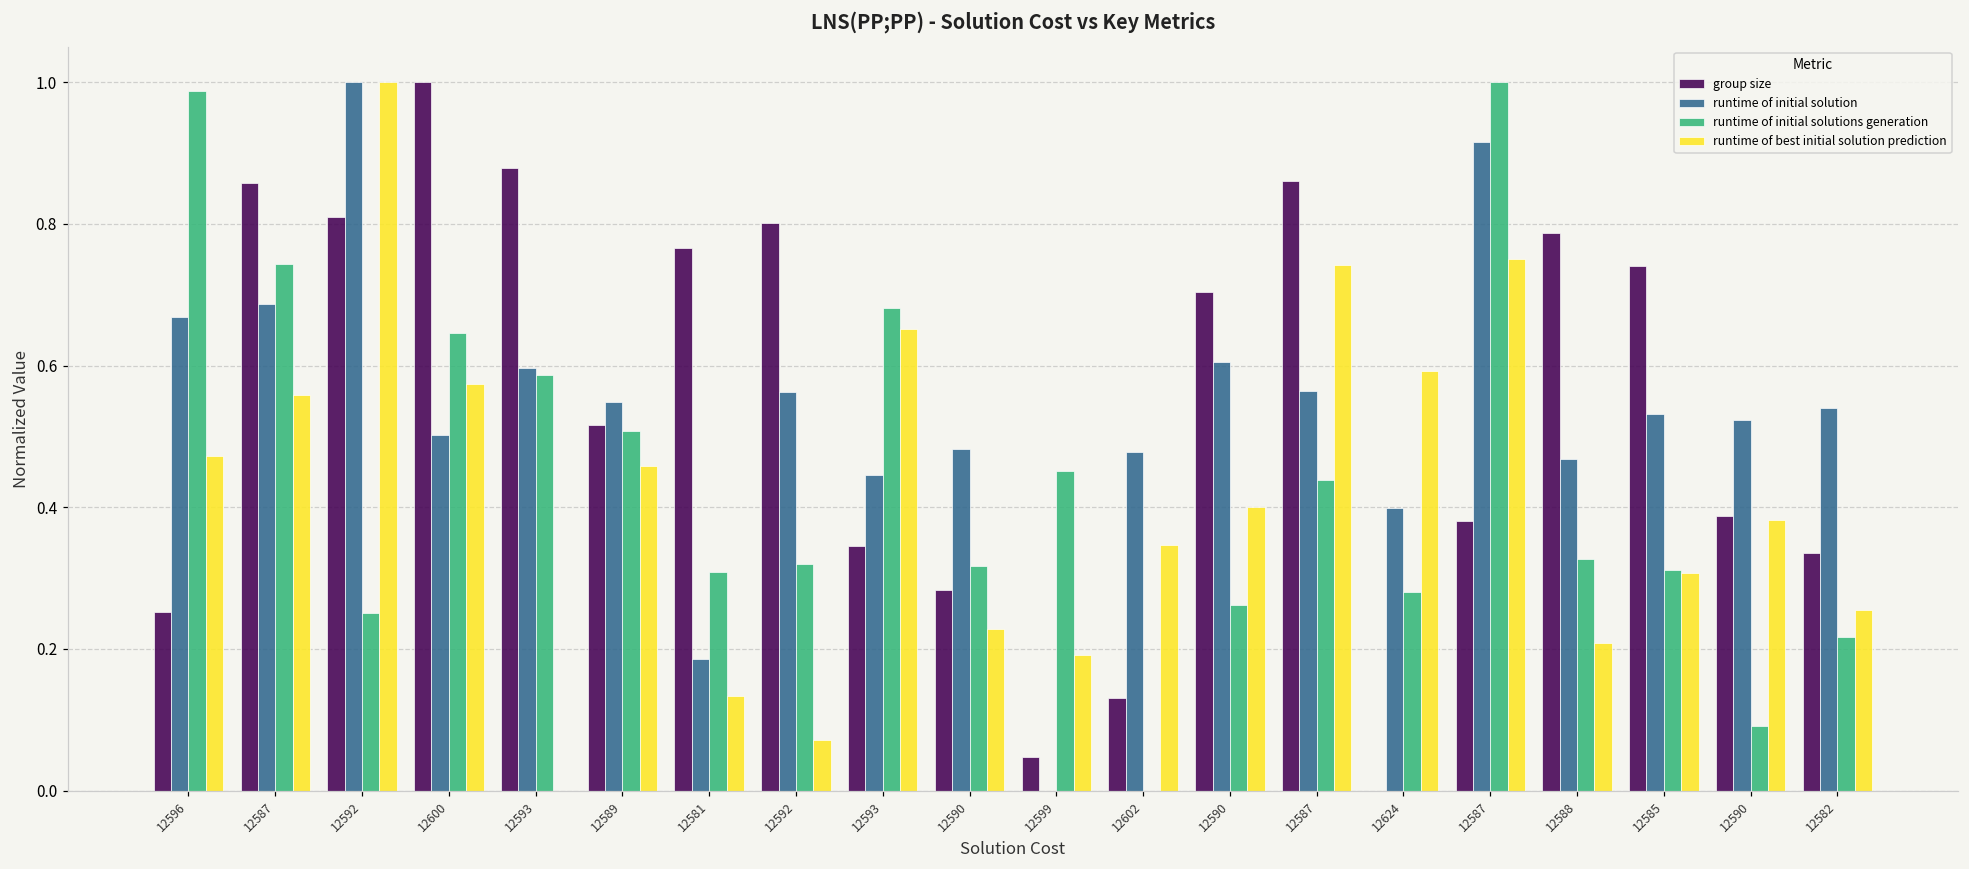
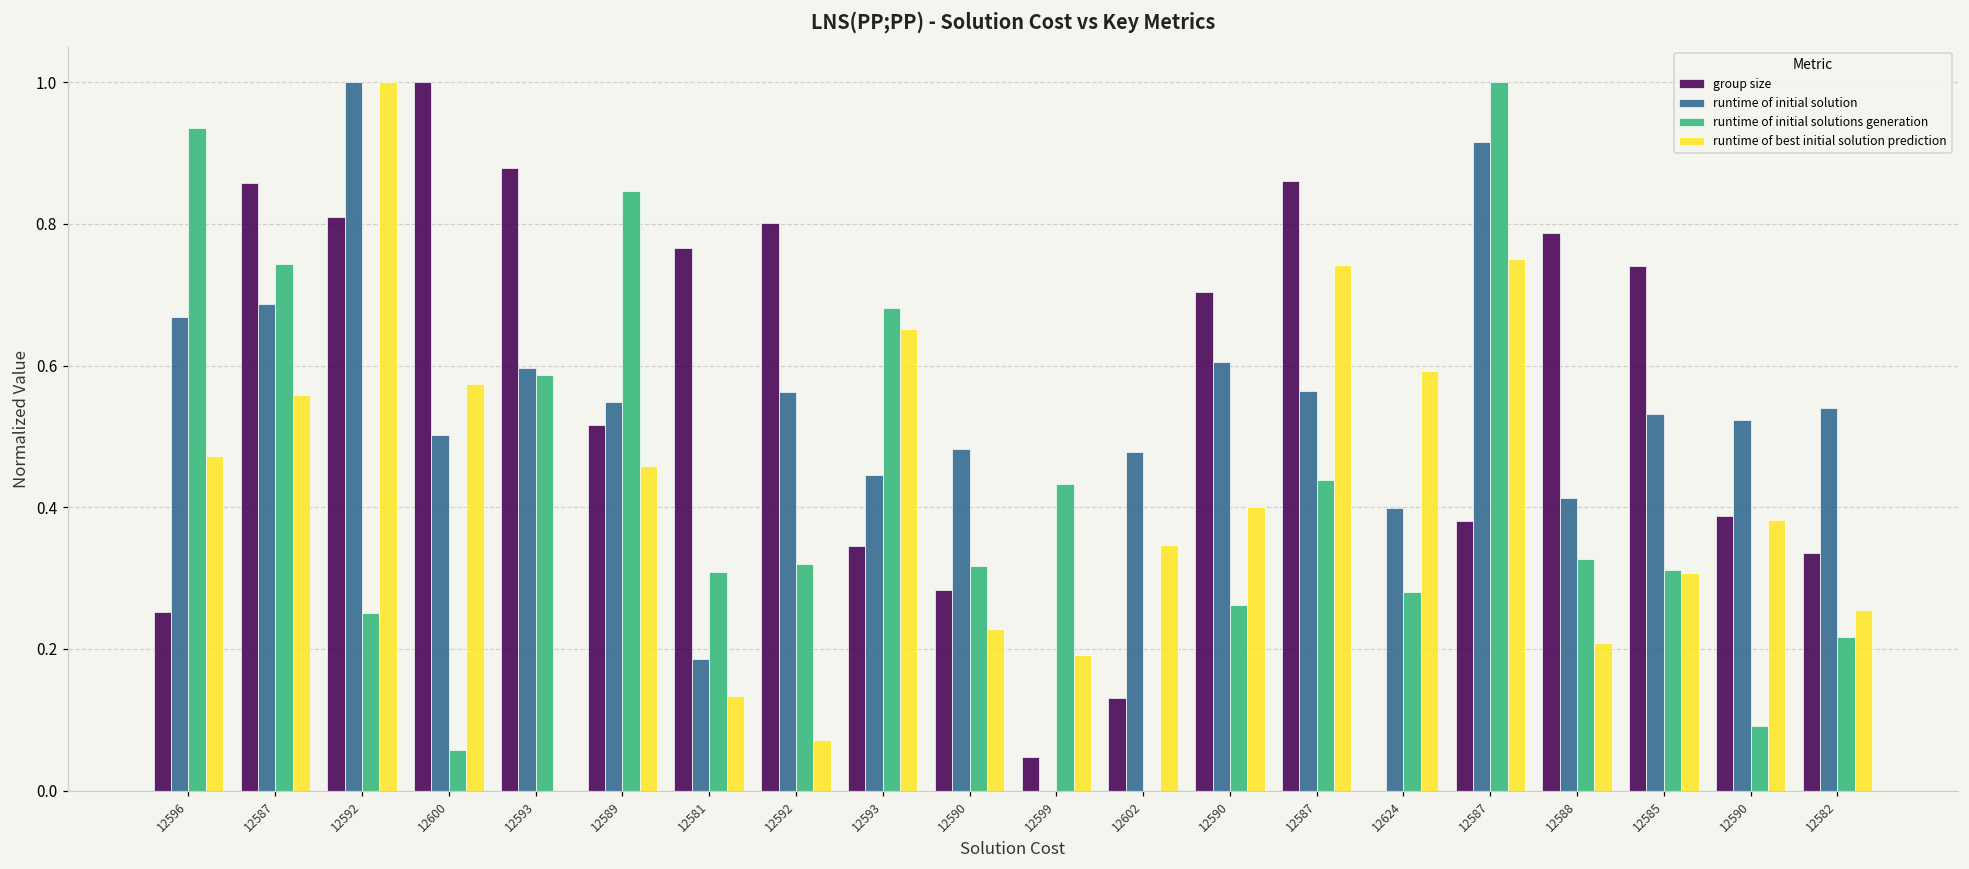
  {
    "group size": {
      "12596": 0.25,
      "12600": 1.00,
      "12589": 0.52,
      "12581": 0.77,
      "12599": 0.05,
      "12602": 0.13,
      "12624": 0.00,
      "12588": 0.79,
      "12585": 0.74,
      "12582": 0.34
    },
    "runtime of initial solution": {
      "12596": 0.67,
      "12600": 0.50,
      "12589": 0.55,
      "12581": 0.19,
      "12599": 0.00,
      "12602": 0.48,
      "12624": 0.40,
-     "12588": 0.47,
+     "12588": 0.41,
      "12585": 0.53,
      "12582": 0.54
    },
    "runtime of initial solutions generation": {
-     "12596": 0.99,
-     "12600": 0.65,
-     "12589": 0.51,
+     "12596": 0.94,
+     "12600": 0.06,
+     "12589": 0.85,
      "12581": 0.31,
-     "12599": 0.45,
+     "12599": 0.43,
      "12602": 0.00,
      "12624": 0.28,
      "12588": 0.33,
      "12585": 0.31,
      "12582": 0.22
    },
    "runtime of best initial solution prediction": {
      "12596": 0.47,
      "12600": 0.57,
      "12589": 0.46,
      "12581": 0.13,
      "12599": 0.19,
      "12602": 0.35,
      "12624": 0.59,
      "12588": 0.21,
      "12585": 0.31,
      "12582": 0.26
    }
  }
